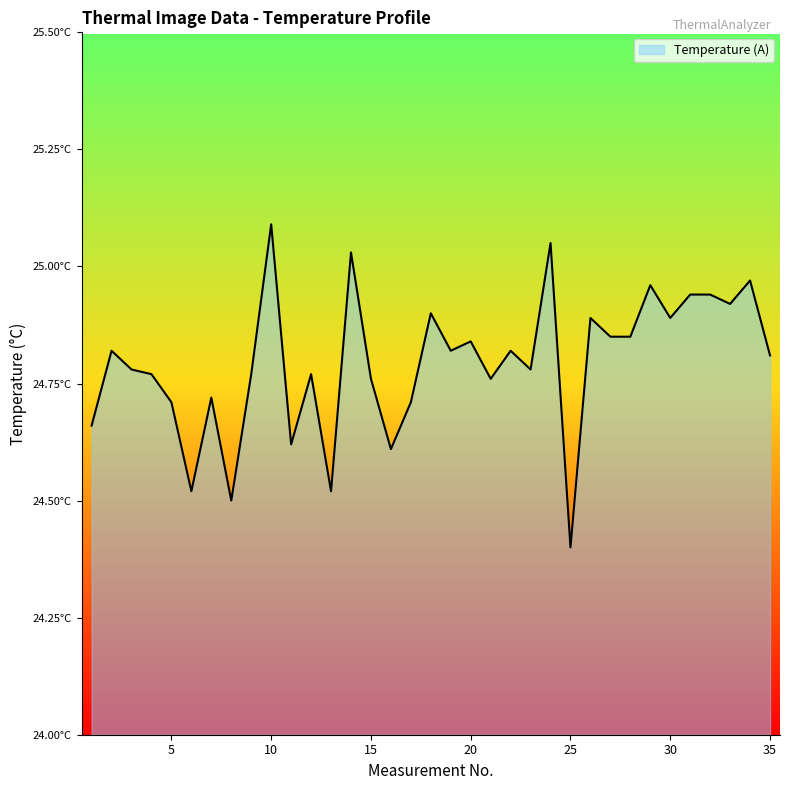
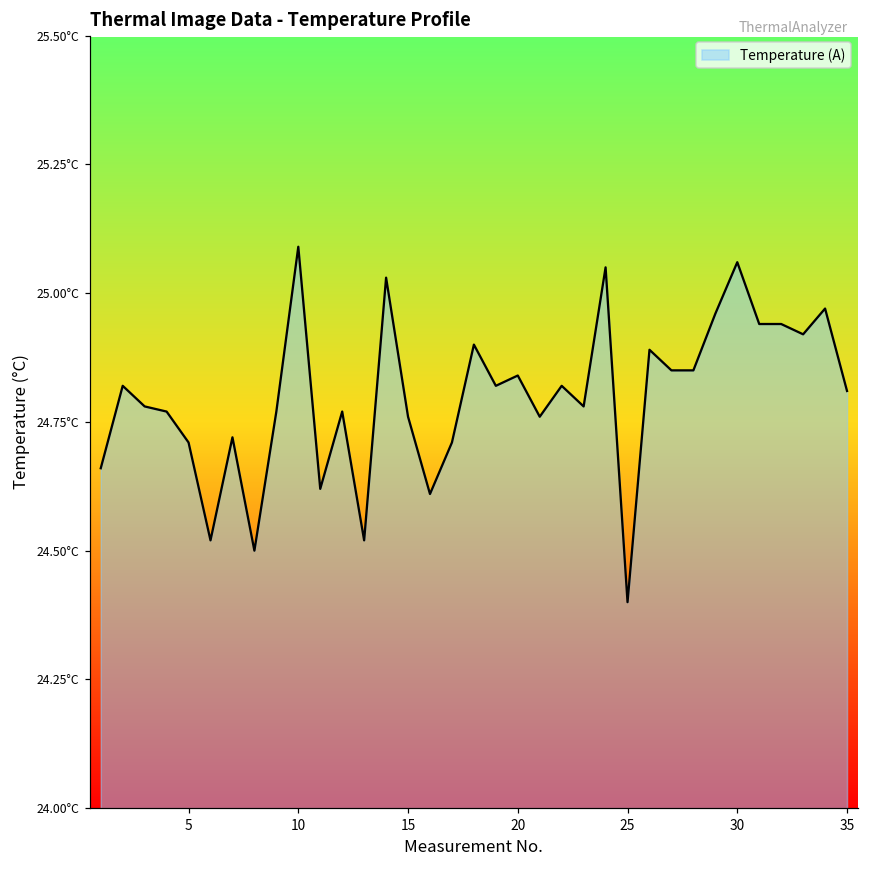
  {
    "Temperature (A)": {
      "5": "24.71°C",
      "10": "25.09°C",
      "15": "24.76°C",
      "20": "24.84°C",
      "25": "24.40°C",
-     "30": "24.89°C",
+     "30": "25.06°C",
      "35": "24.81°C"
    }
  }
